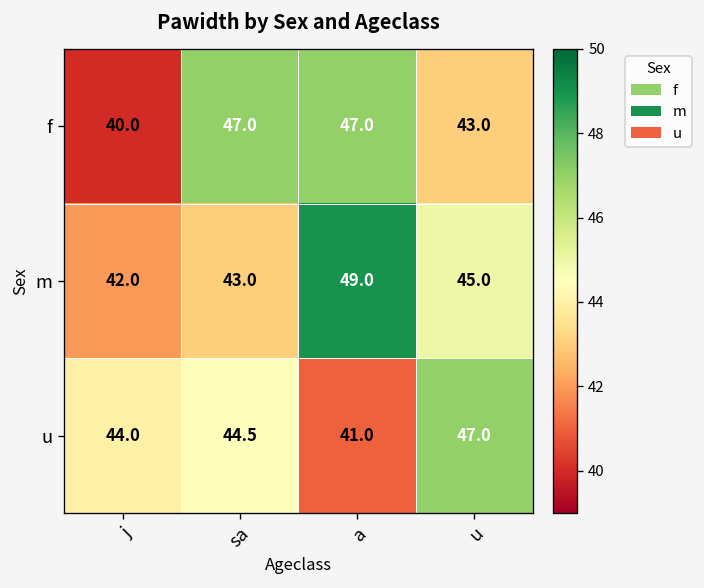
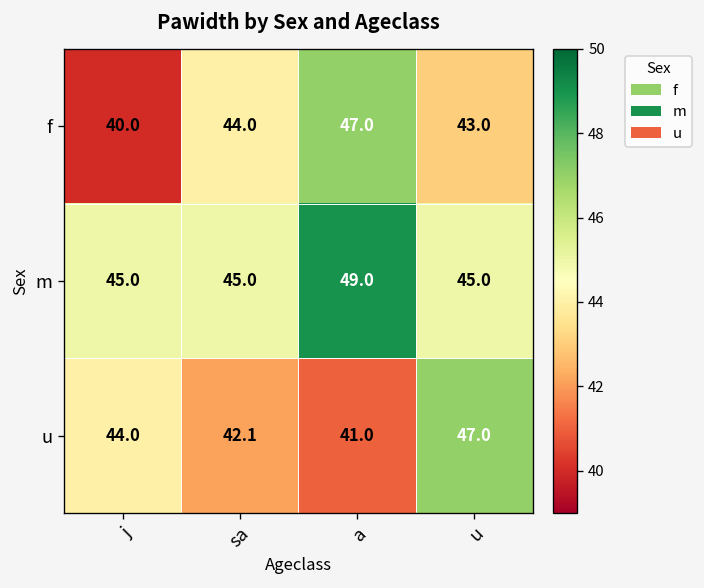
  {
    "f": {
      "j": 40.0,
-     "sa": 47.0,
+     "sa": 44.0,
      "a": 47.0,
      "u": 43.0
    },
    "m": {
-     "j": 42.0,
-     "sa": 43.0,
+     "j": 45.0,
+     "sa": 45.0,
      "a": 49.0,
      "u": 45.0
    },
    "u": {
      "j": 44.0,
-     "sa": 44.5,
+     "sa": 42.1,
      "a": 41.0,
      "u": 47.0
    }
  }
